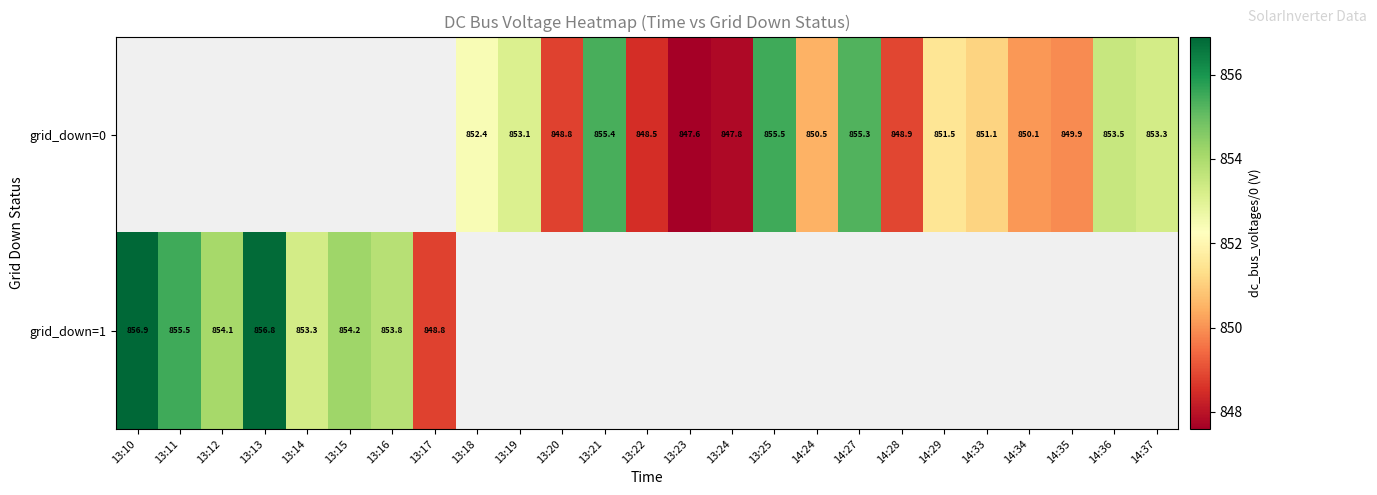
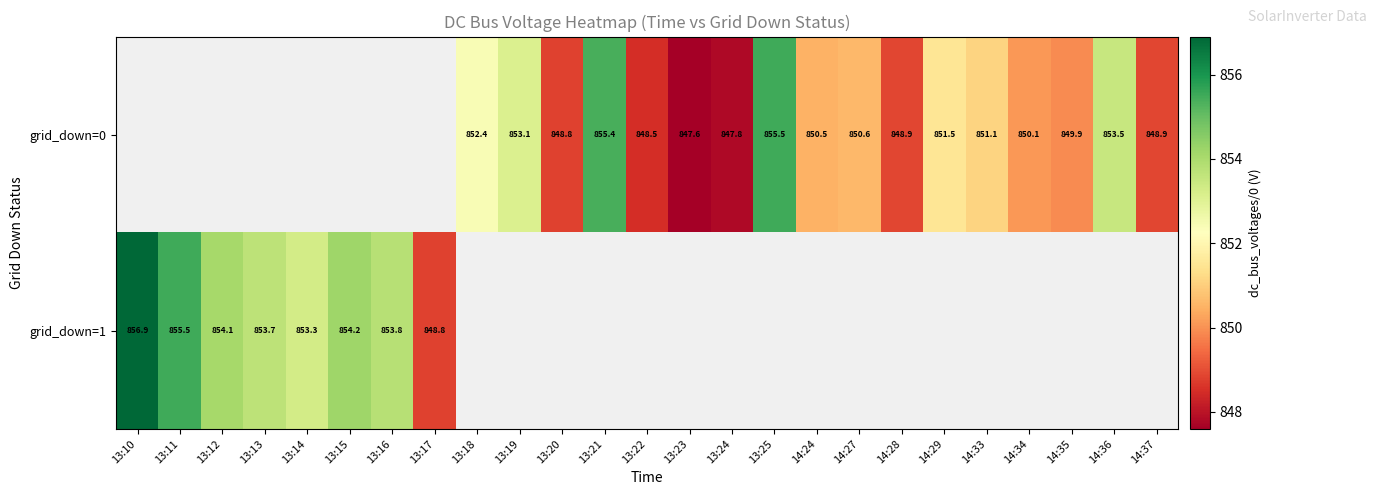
  {
    "grid_down=0": {
      "13:18": 852.4,
      "13:19": 853.1,
      "13:20": 848.8,
      "13:21": 855.4,
      "13:22": 848.5,
      "13:23": 847.6,
      "13:24": 847.8,
      "13:25": 855.5,
      "14:24": 850.5,
-     "14:27": 855.3,
+     "14:27": 850.6,
      "14:28": 848.9,
      "14:29": 851.5,
      "14:33": 851.1,
      "14:34": 850.1,
      "14:35": 849.9,
      "14:36": 853.5,
-     "14:37": 853.3
+     "14:37": 848.9
    },
    "grid_down=1": {
      "13:10": 856.9,
      "13:11": 855.5,
      "13:12": 854.1,
-     "13:13": 856.8,
+     "13:13": 853.7,
      "13:14": 853.3,
      "13:15": 854.2,
      "13:16": 853.8,
      "13:17": 848.8
    }
  }
